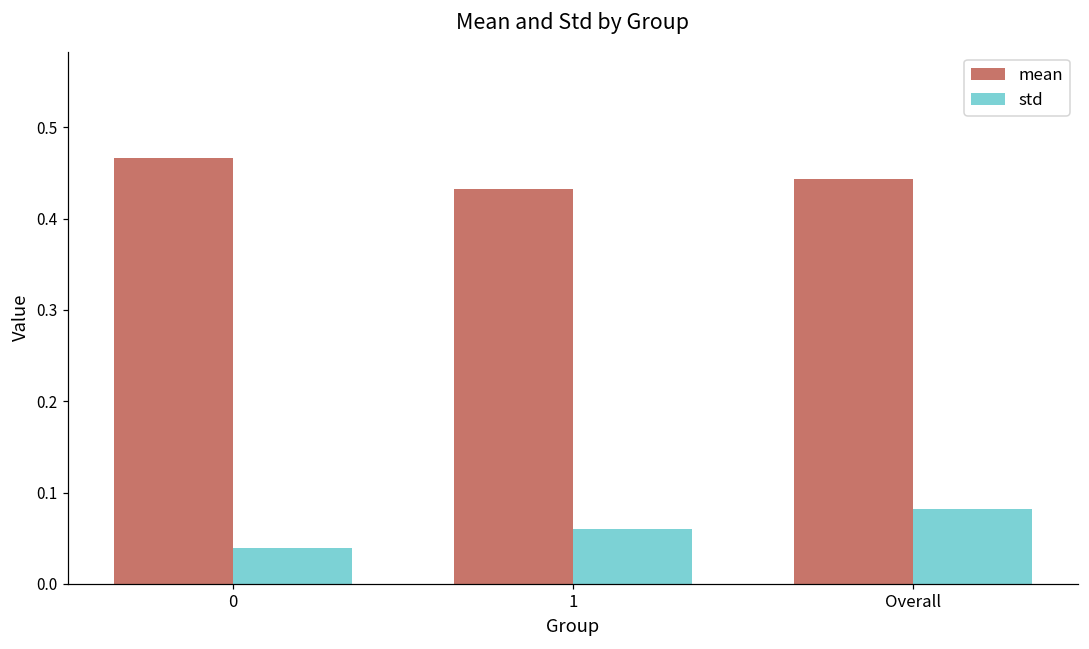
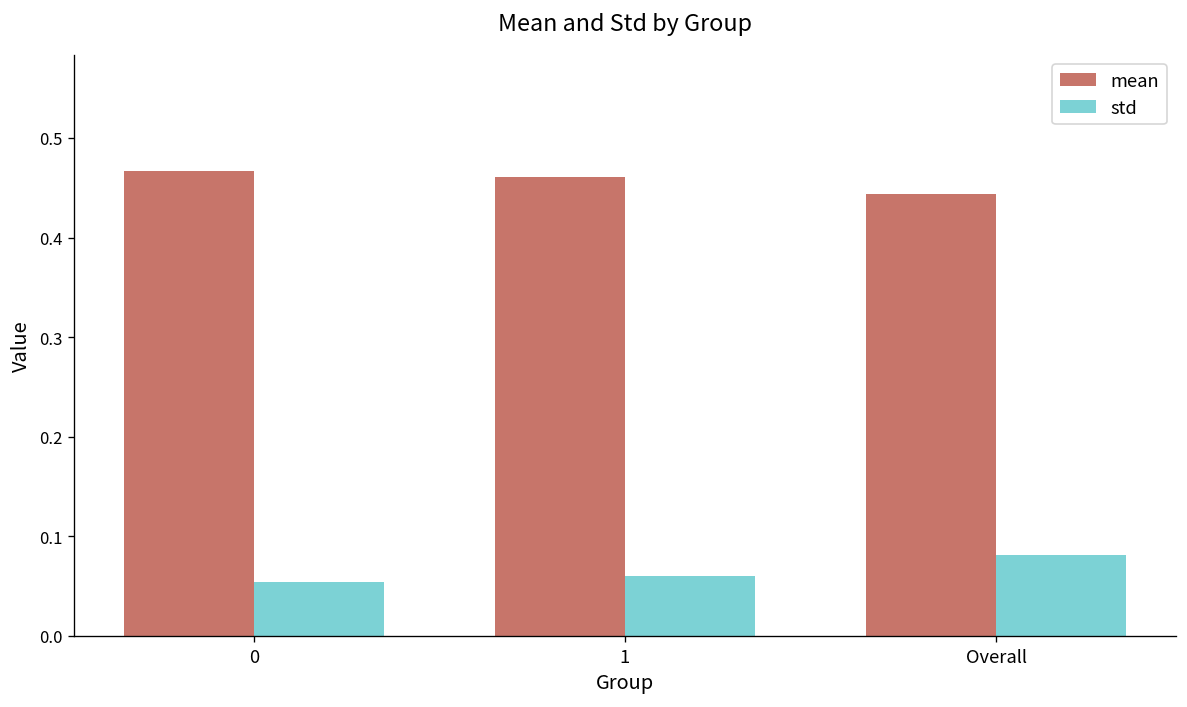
  {
    "mean": {
      "0": 0.47,
-     "1": 0.43,
+     "1": 0.46,
      "Overall": 0.44
    },
    "std": {
-     "0": 0.04,
+     "0": 0.05,
      "1": 0.06,
      "Overall": 0.08
    }
  }
